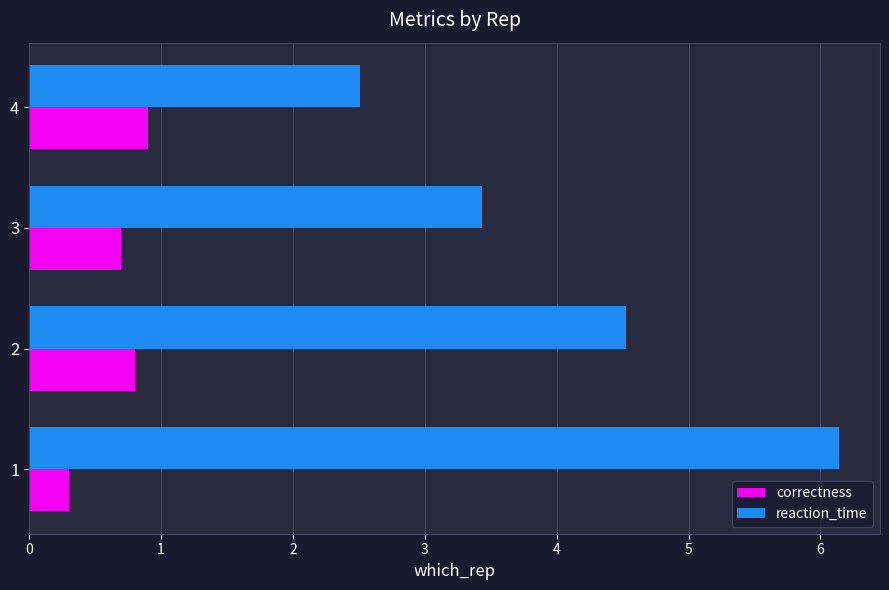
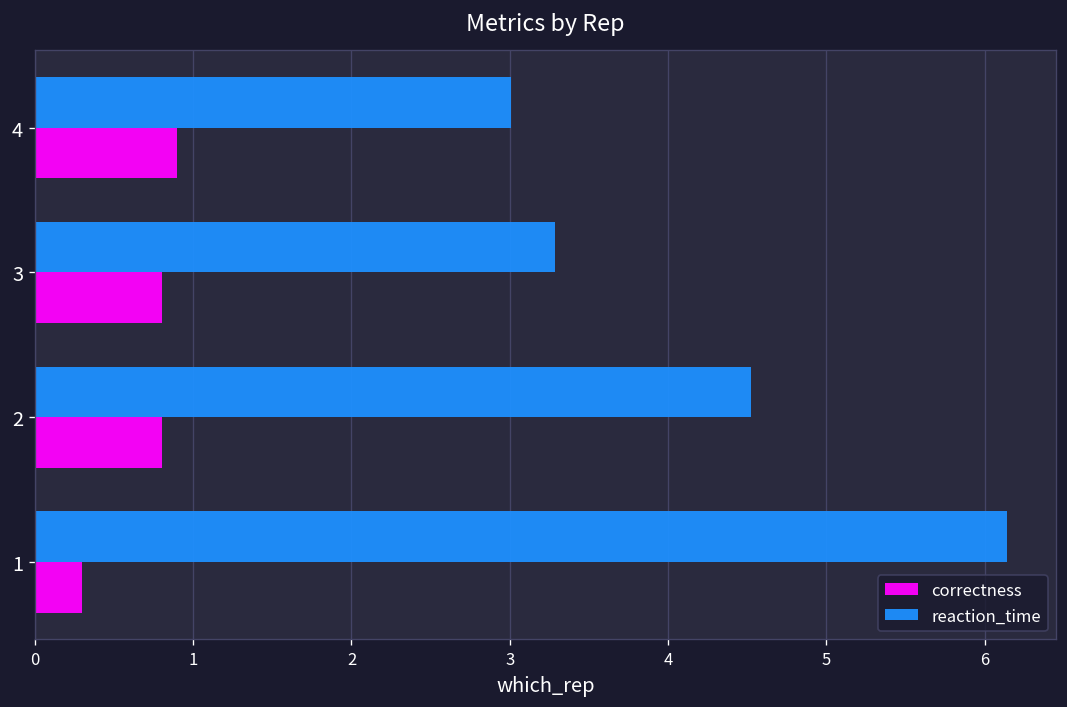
  {
    "correctness": {
      "4": 0.9,
-     "3": 0.7,
+     "3": 0.8,
      "2": 0.8,
      "1": 0.3
    },
    "reaction_time": {
-     "4": 2.51,
-     "3": 3.43,
+     "4": 3.01,
+     "3": 3.28,
      "2": 4.52,
      "1": 6.14
    }
  }
